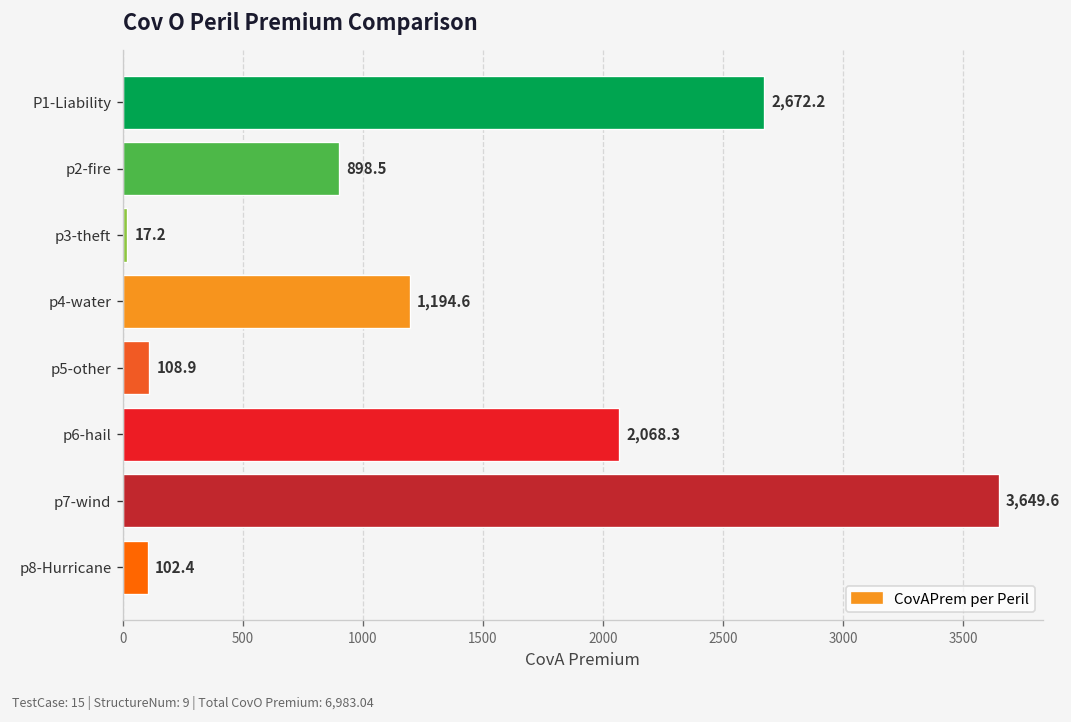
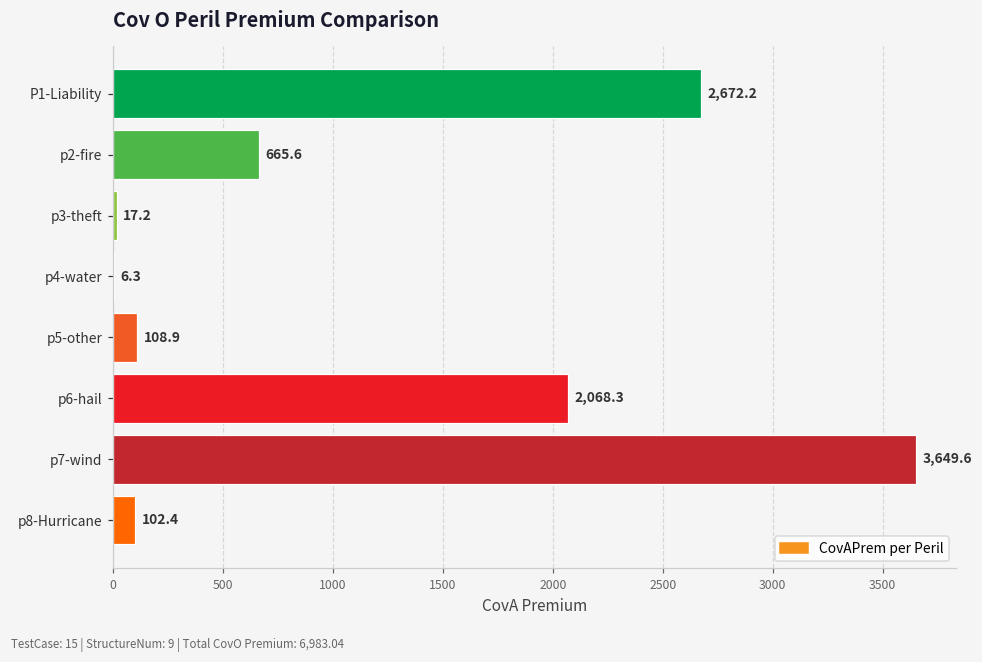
  {
    "P1-Liability": "2,672.2",
-   "p2-fire": "898.5",
+   "p2-fire": "665.6",
    "p3-theft": "17.2",
-   "p4-water": "1,194.6",
+   "p4-water": "6.3",
    "p5-other": "108.9",
    "p6-hail": "2,068.3",
    "p7-wind": "3,649.6",
    "p8-Hurricane": "102.4"
  }
